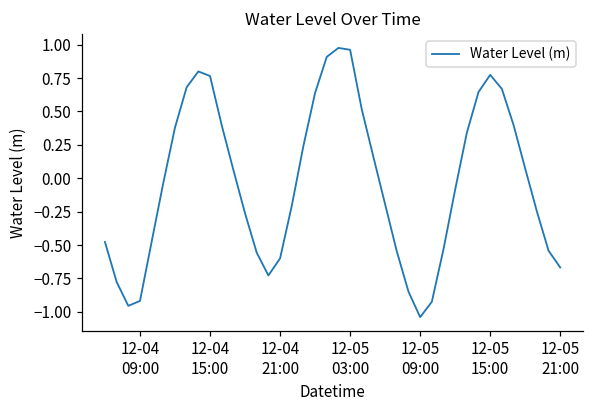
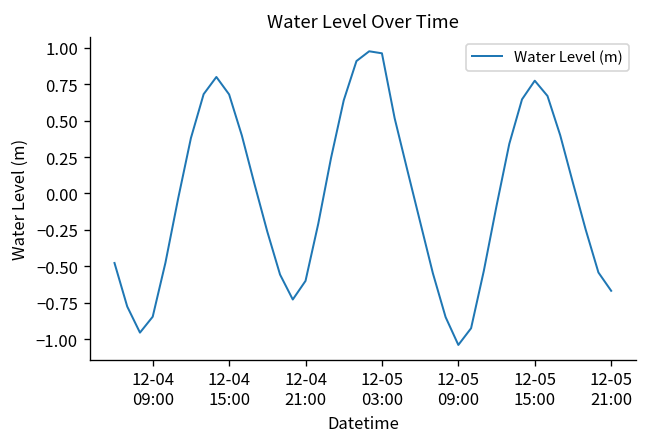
  {
-   "12-04 09:00": -0.92,
-   "12-04 15:00": 0.77,
+   "12-04 09:00": -0.85,
+   "12-04 15:00": 0.68,
    "12-04 21:00": -0.60,
    "12-05 03:00": 0.96,
    "12-05 09:00": -1.04,
    "12-05 15:00": 0.77,
    "12-05 21:00": -0.67
  }
